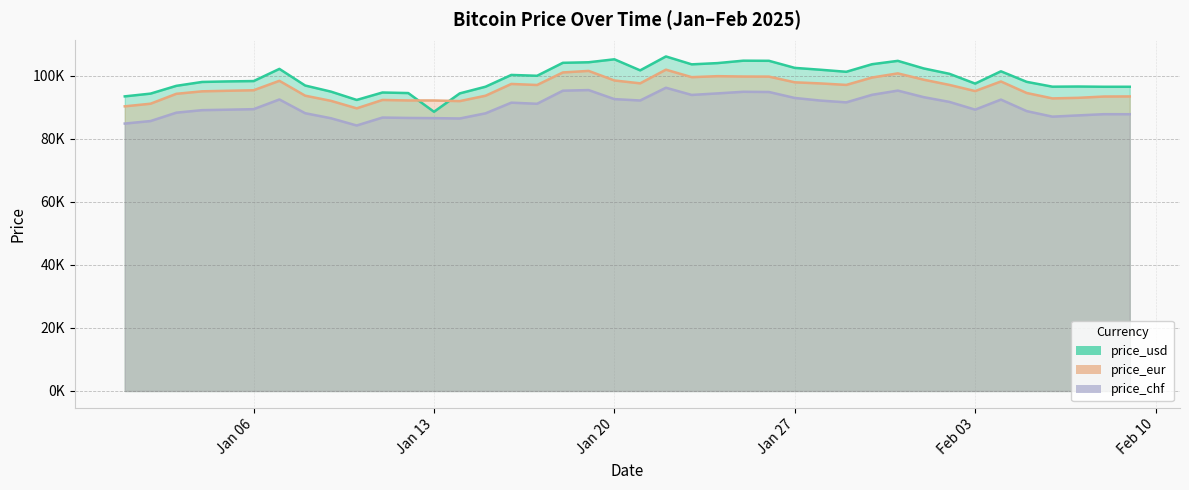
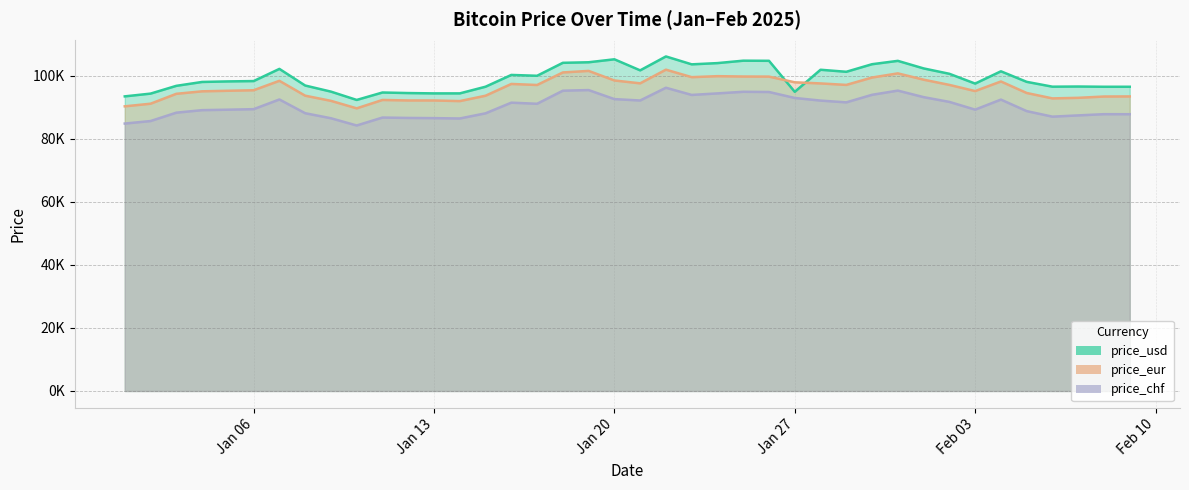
  {
    "price_usd": {
      "Jan 06": 98000,
-     "Jan 13": 89000,
+     "Jan 13": 94000,
      "Jan 20": 105000,
-     "Jan 27": 103000,
+     "Jan 27": 95000,
      "Feb 03": 98000
    }
  }
